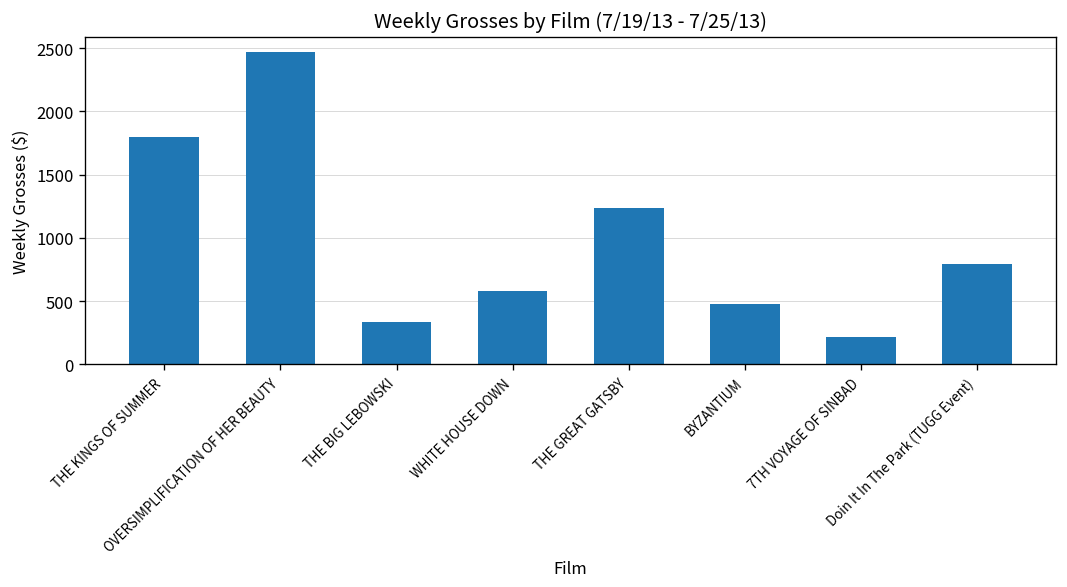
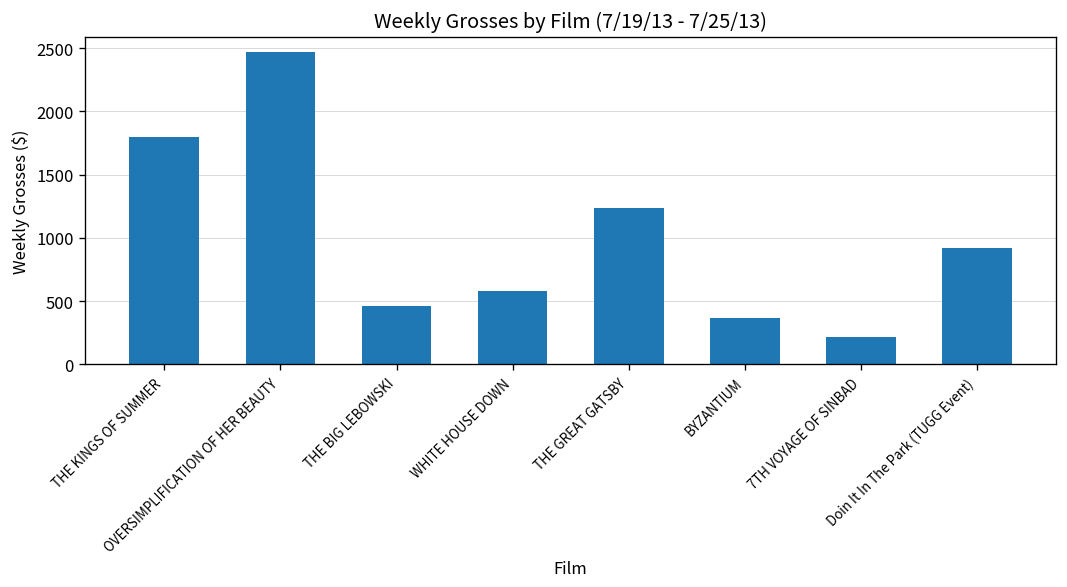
  {
    "THE KINGS OF SUMMER": 1800,
    "OVERSIMPLIFICATION OF HER BEAUTY": 2470,
-   "THE BIG LEBOWSKI": 340,
+   "THE BIG LEBOWSKI": 460,
    "WHITE HOUSE DOWN": 580,
    "THE GREAT GATSBY": 1240,
-   "BYZANTIUM": 470,
+   "BYZANTIUM": 360,
    "7TH VOYAGE OF SINBAD": 220,
-   "Doin It In The Park (TUGG Event)": 790
+   "Doin It In The Park (TUGG Event)": 920
  }
